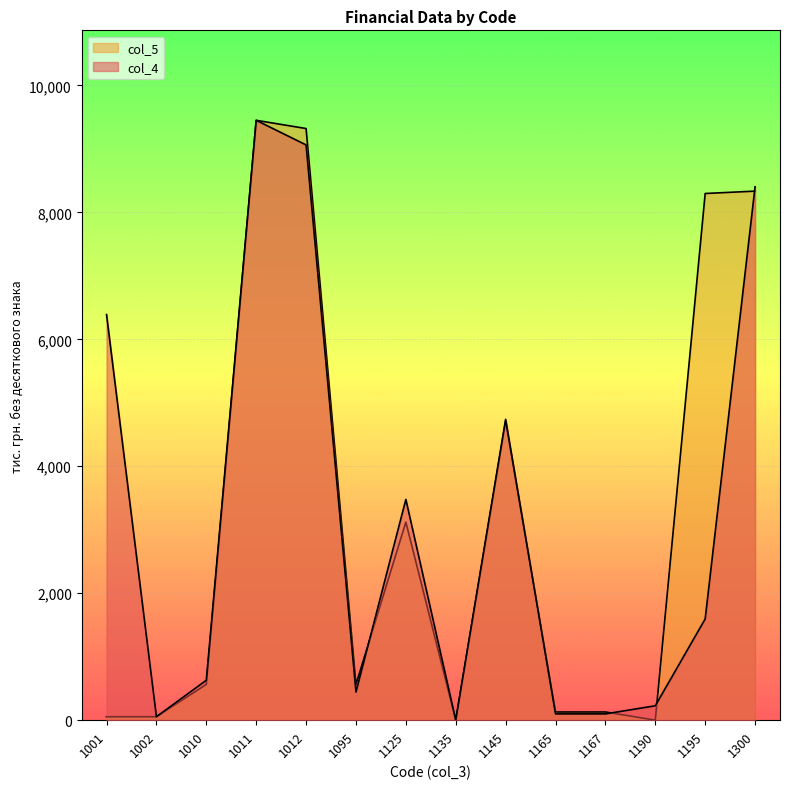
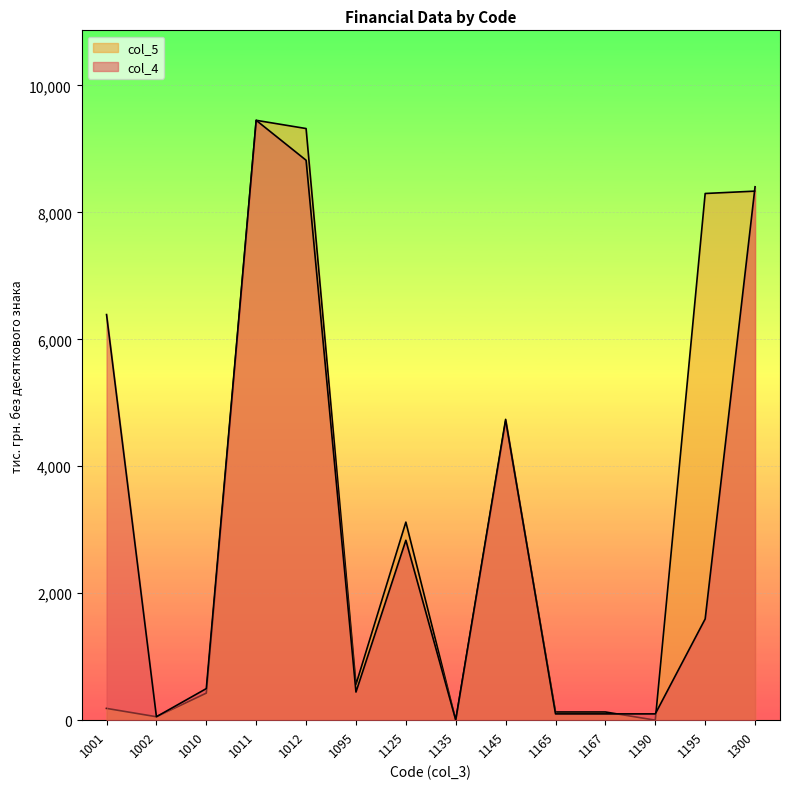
  {
    "col_5": {
-     "1001": "100",
-     "1010": "600",
+     "1001": "200",
+     "1010": "400",
      "1012": "9,300",
      "1095": "600",
      "1125": "3,100",
      "1190": "0",
      "1195": "8,300",
      "1300": "8,300"
    },
    "col_4": {
      "1001": "6,400",
-     "1010": "600",
-     "1012": "9,100",
+     "1010": "500",
+     "1012": "8,800",
      "1095": "400",
-     "1125": "3,500",
-     "1190": "200",
+     "1125": "2,800",
+     "1190": "100",
      "1195": "1,600",
      "1300": "8,400"
    }
  }
